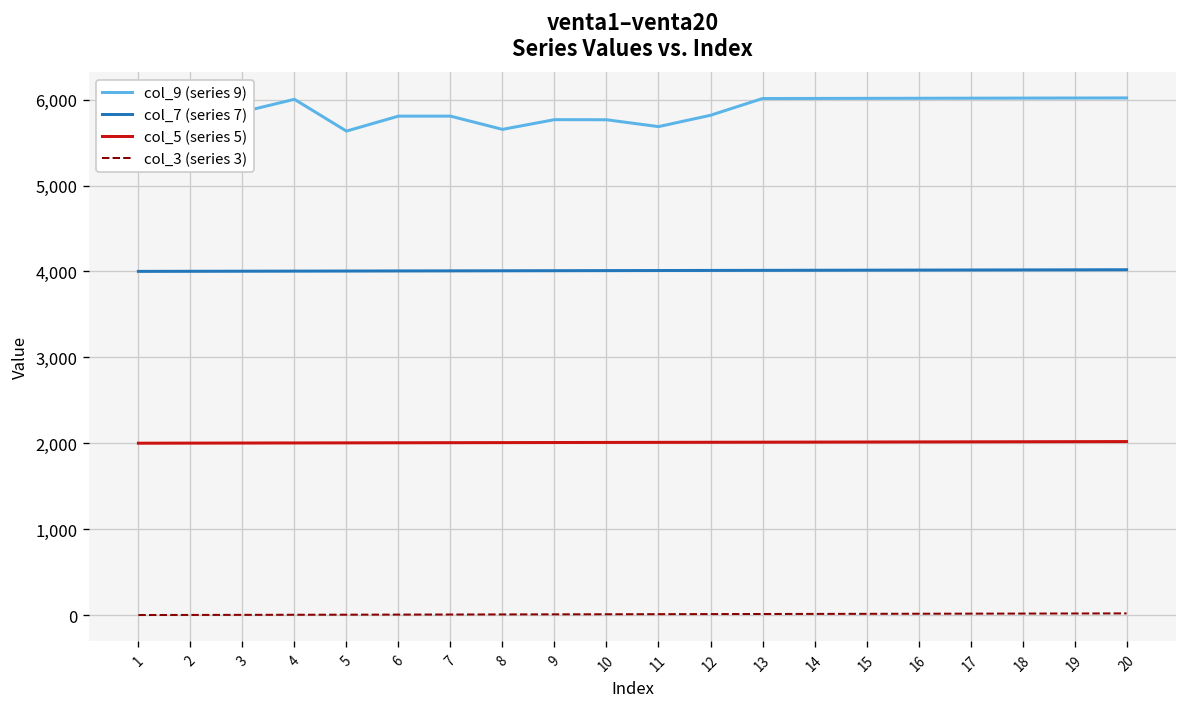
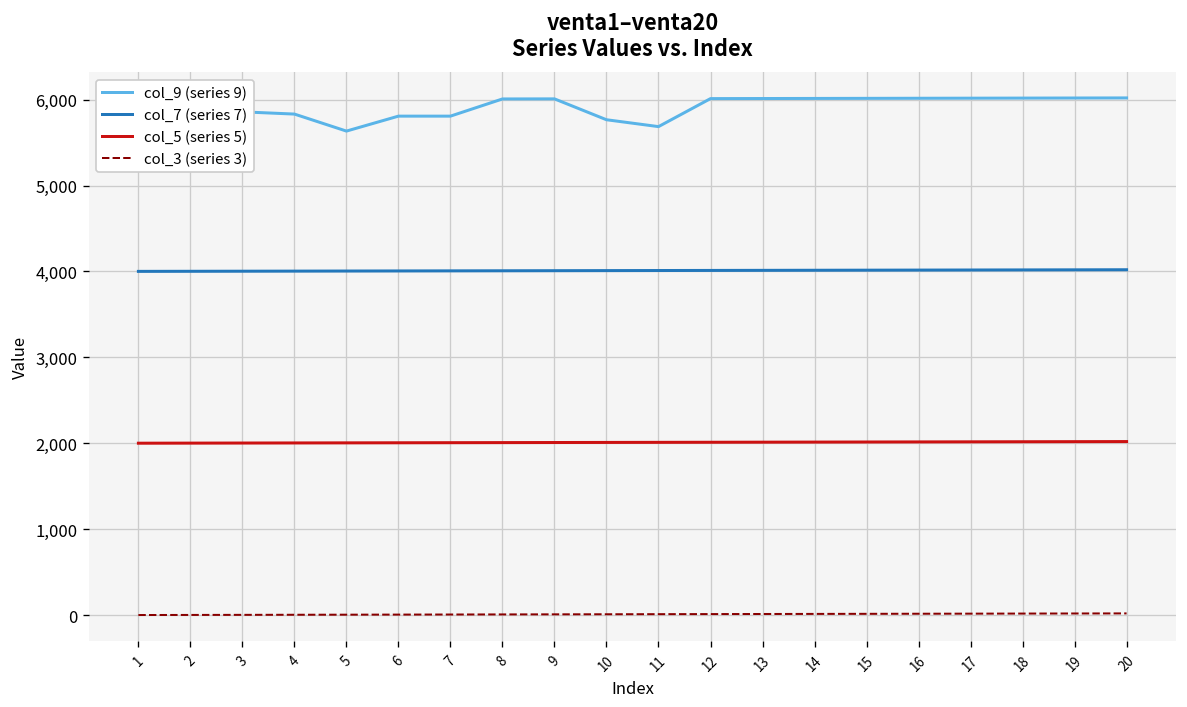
  {
    "col_9 (series 9)": {
-     "4": "6,000",
+     "4": "5,800",
      "5": "5,600",
      "6": "5,800",
      "7": "5,800",
-     "8": "5,700",
-     "9": "5,800",
+     "8": "6,000",
+     "9": "6,000",
      "10": "5,800",
      "11": "5,700",
-     "12": "5,800",
+     "12": "6,000",
      "13": "6,000",
      "14": "6,000",
      "15": "6,000",
      "16": "6,000",
      "17": "6,000",
      "18": "6,000",
      "19": "6,000",
      "20": "6,000"
    },
    "col_7 (series 7)": {
      "1": "4,000",
      "2": "4,000",
      "3": "4,000",
      "4": "4,000",
      "5": "4,000",
      "6": "4,000",
      "7": "4,000",
      "8": "4,000",
      "9": "4,000",
      "10": "4,000",
      "11": "4,000",
      "12": "4,000",
      "13": "4,000",
      "14": "4,000",
      "15": "4,000",
      "16": "4,000",
      "17": "4,000",
      "18": "4,000",
      "19": "4,000",
      "20": "4,000"
    },
    "col_5 (series 5)": {
      "1": "2,000",
      "2": "2,000",
      "3": "2,000",
      "4": "2,000",
      "5": "2,000",
      "6": "2,000",
      "7": "2,000",
      "8": "2,000",
      "9": "2,000",
      "10": "2,000",
      "11": "2,000",
      "12": "2,000",
      "13": "2,000",
      "14": "2,000",
      "15": "2,000",
      "16": "2,000",
      "17": "2,000",
      "18": "2,000",
      "19": "2,000",
      "20": "2,000"
    },
    "col_3 (series 3)": {
      "1": "0",
      "2": "0",
      "3": "0",
      "4": "0",
      "5": "0",
      "6": "0",
      "7": "0",
      "8": "0",
      "9": "0",
      "10": "0",
      "11": "0",
      "12": "0",
      "13": "0",
      "14": "0",
      "15": "0",
      "16": "0",
      "17": "0",
      "18": "0",
      "19": "0",
      "20": "0"
    }
  }
